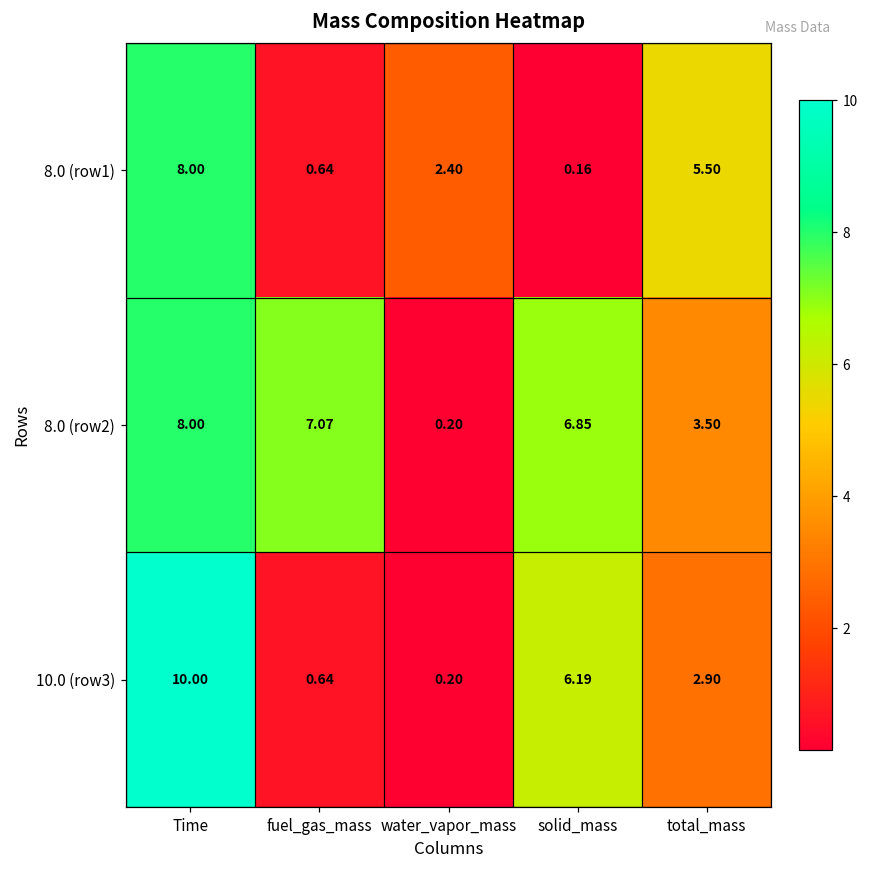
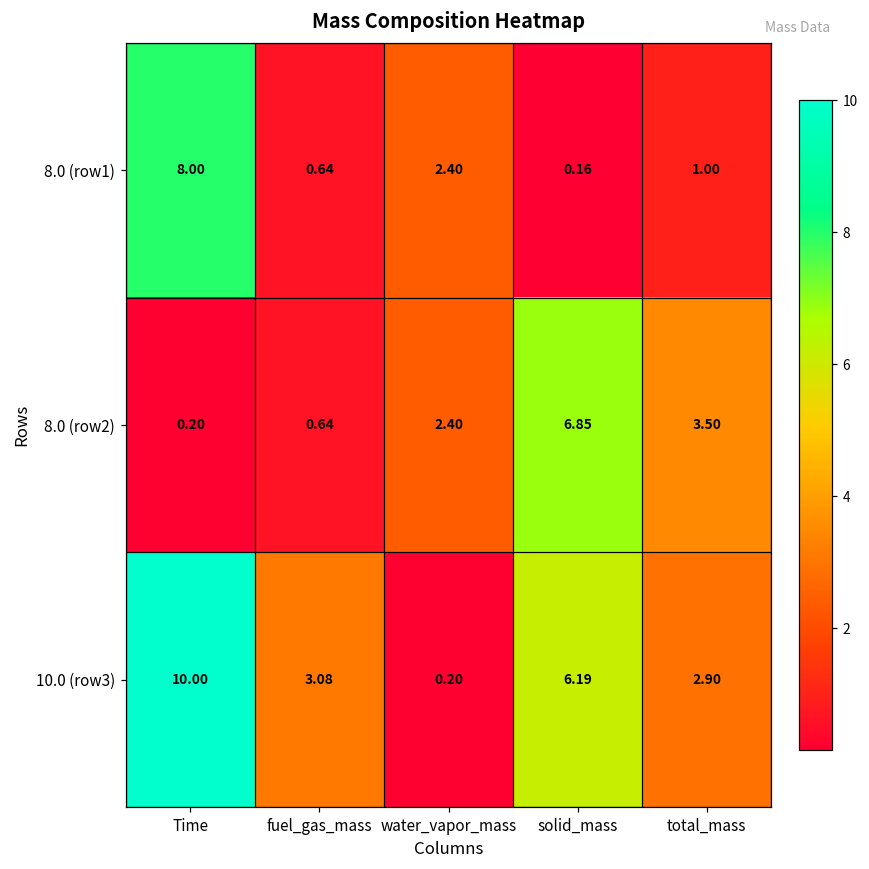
  {
    "8.0 (row1)": {
      "Time": 8.00,
      "fuel_gas_mass": 0.64,
      "water_vapor_mass": 2.40,
      "solid_mass": 0.16,
-     "total_mass": 5.50
+     "total_mass": 1.00
    },
    "8.0 (row2)": {
-     "Time": 8.00,
-     "fuel_gas_mass": 7.07,
-     "water_vapor_mass": 0.20,
+     "Time": 0.20,
+     "fuel_gas_mass": 0.64,
+     "water_vapor_mass": 2.40,
      "solid_mass": 6.85,
      "total_mass": 3.50
    },
    "10.0 (row3)": {
      "Time": 10.00,
-     "fuel_gas_mass": 0.64,
+     "fuel_gas_mass": 3.08,
      "water_vapor_mass": 0.20,
      "solid_mass": 6.19,
      "total_mass": 2.90
    }
  }
